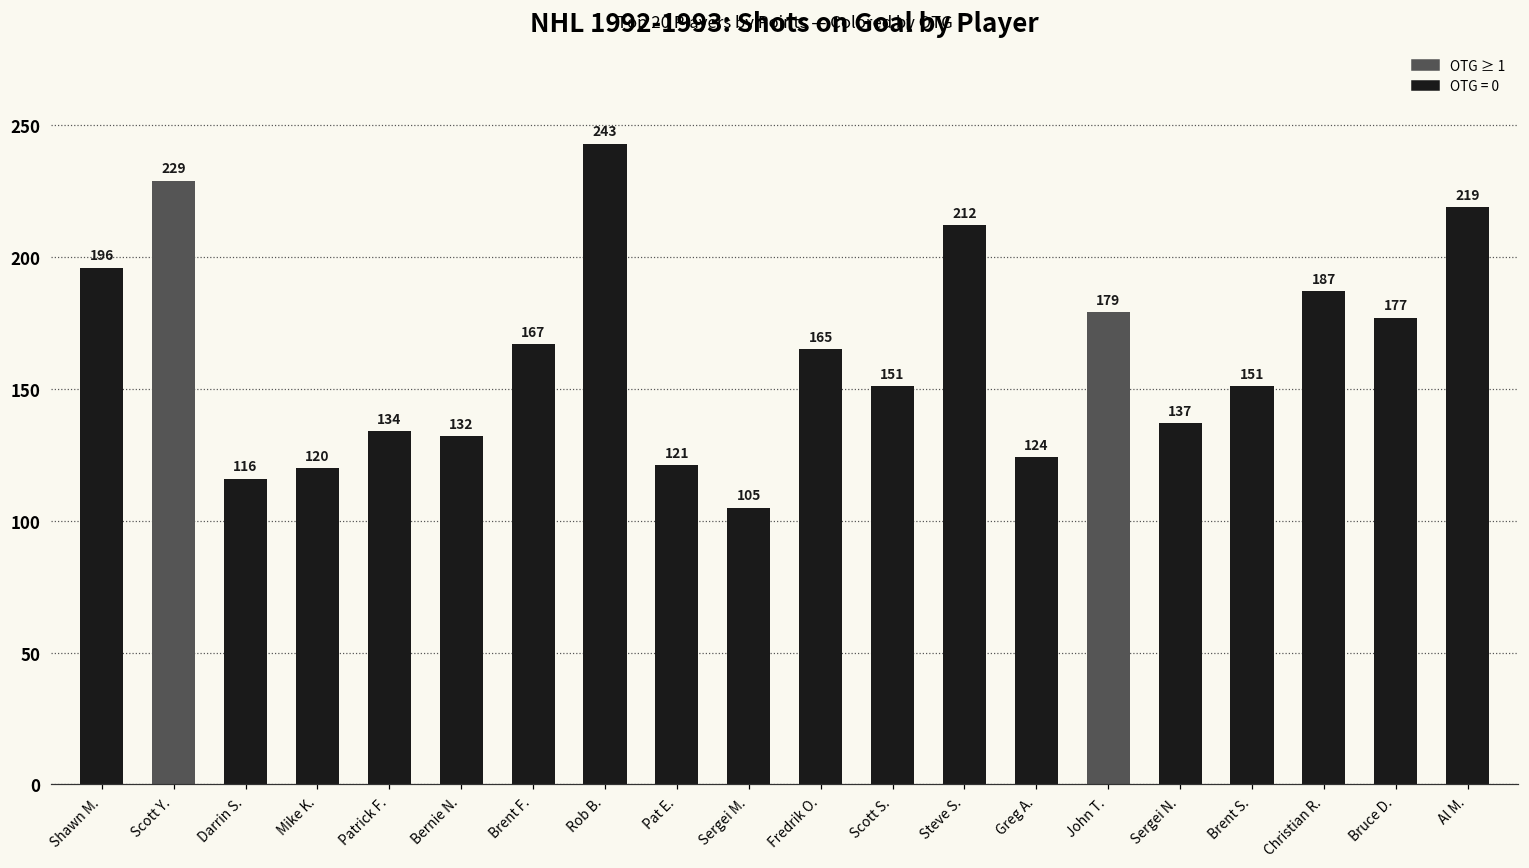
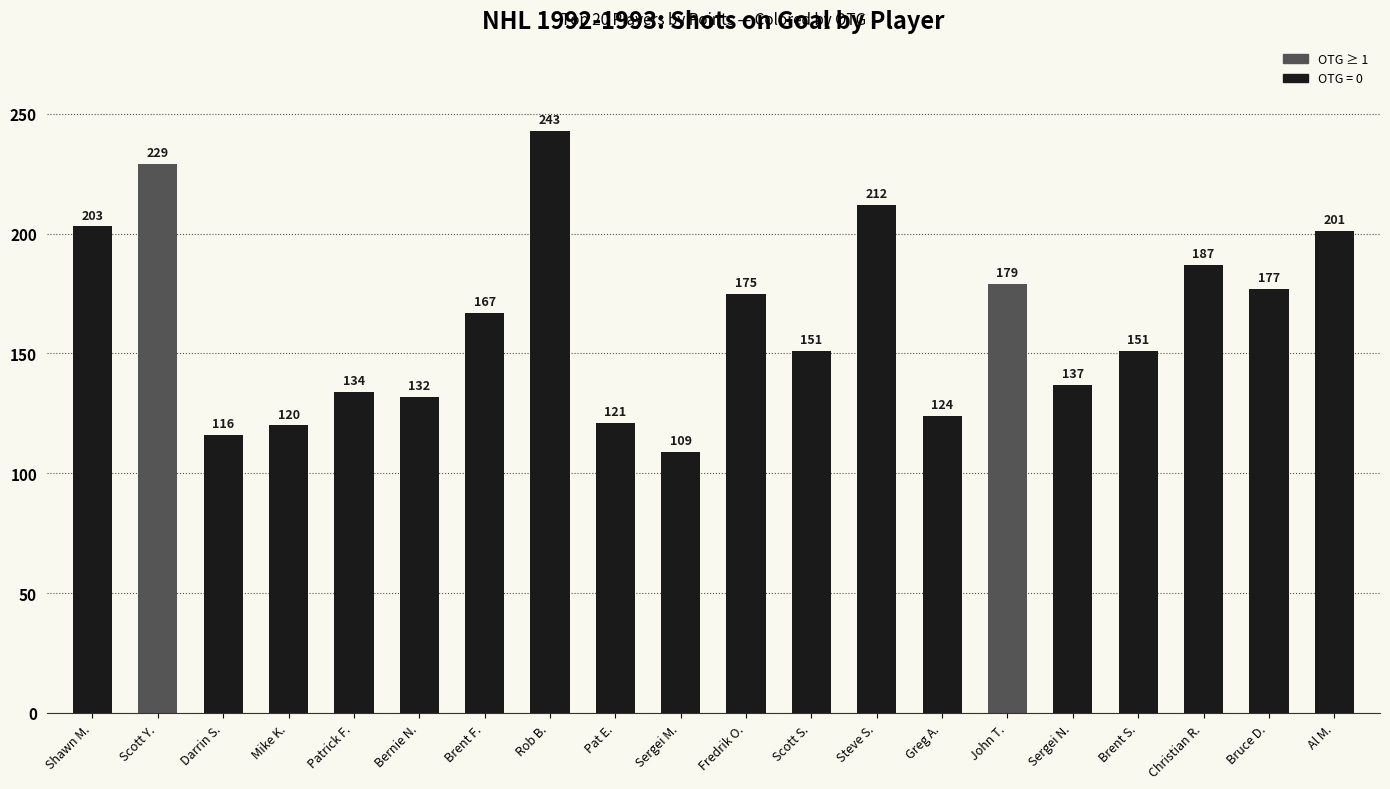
  {
-   "Shawn M.": 196,
+   "Shawn M.": 203,
    "Scott Y.": 229,
    "Darrin S.": 116,
    "Mike K.": 120,
    "Patrick F.": 134,
    "Bernie N.": 132,
    "Brent F.": 167,
    "Rob B.": 243,
    "Pat E.": 121,
-   "Sergei M.": 105,
-   "Fredrik O.": 165,
+   "Sergei M.": 109,
+   "Fredrik O.": 175,
    "Scott S.": 151,
    "Steve S.": 212,
    "Greg A.": 124,
    "John T.": 179,
    "Sergei N.": 137,
    "Brent S.": 151,
    "Christian R.": 187,
    "Bruce D.": 177,
-   "Al M.": 219
+   "Al M.": 201
  }
